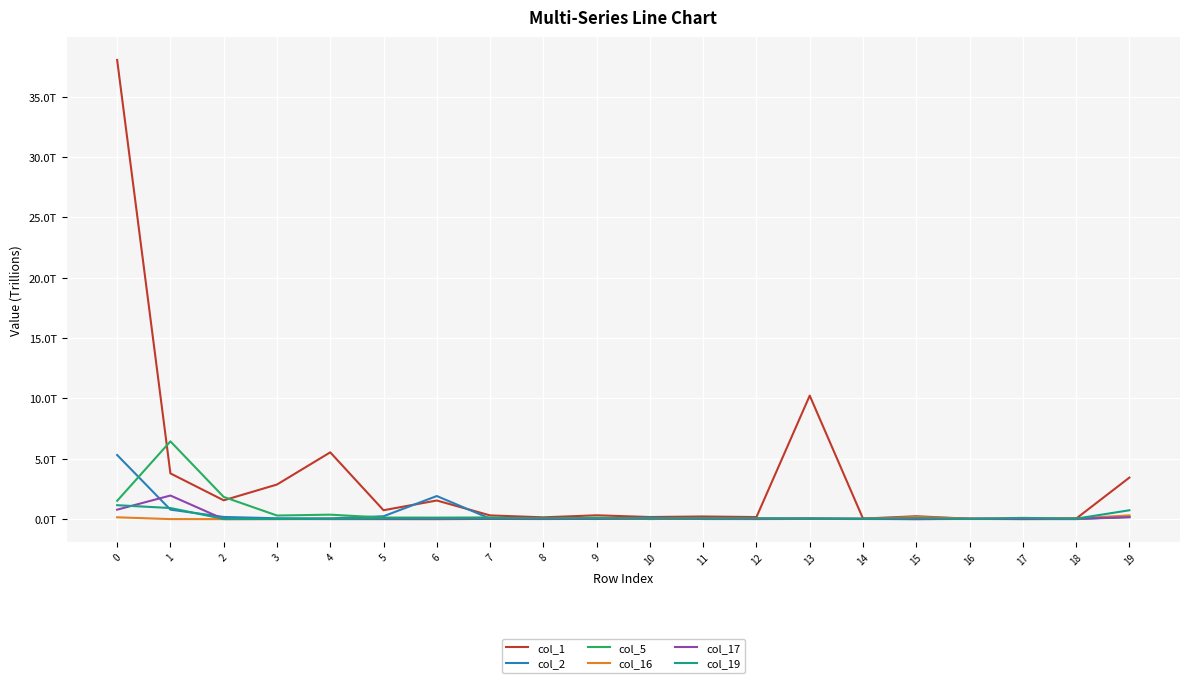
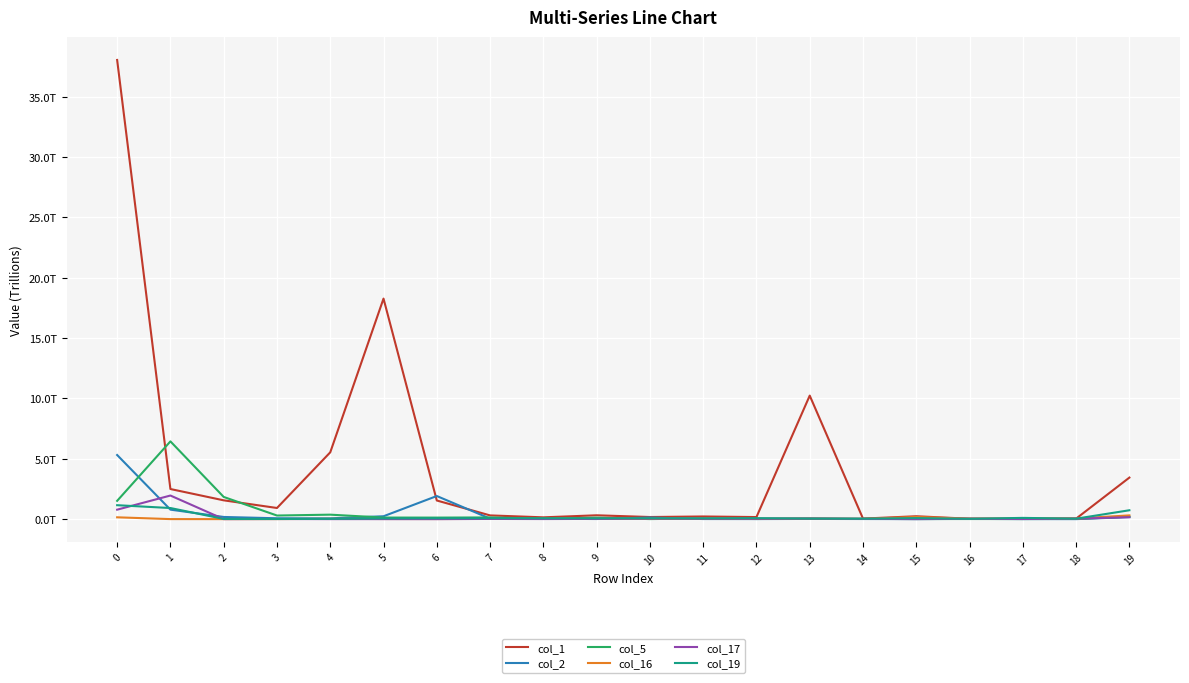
  {
    "col_1": {
      "0": "38.0T",
-     "1": "3.8T",
+     "1": "2.5T",
      "2": "1.6T",
-     "3": "2.9T",
+     "3": "0.9T",
      "4": "5.5T",
-     "5": "0.7T",
+     "5": "18.3T",
      "6": "1.5T",
      "13": "10.2T",
      "19": "3.4T"
    },
    "col_2": {
      "0": "5.3T",
      "6": "1.9T"
    },
    "col_16": {
      "0": "0.2T",
      "1": "0.0T"
    },
    "col_17": {
      "0": "0.8T",
      "1": "2.0T"
    }
  }
